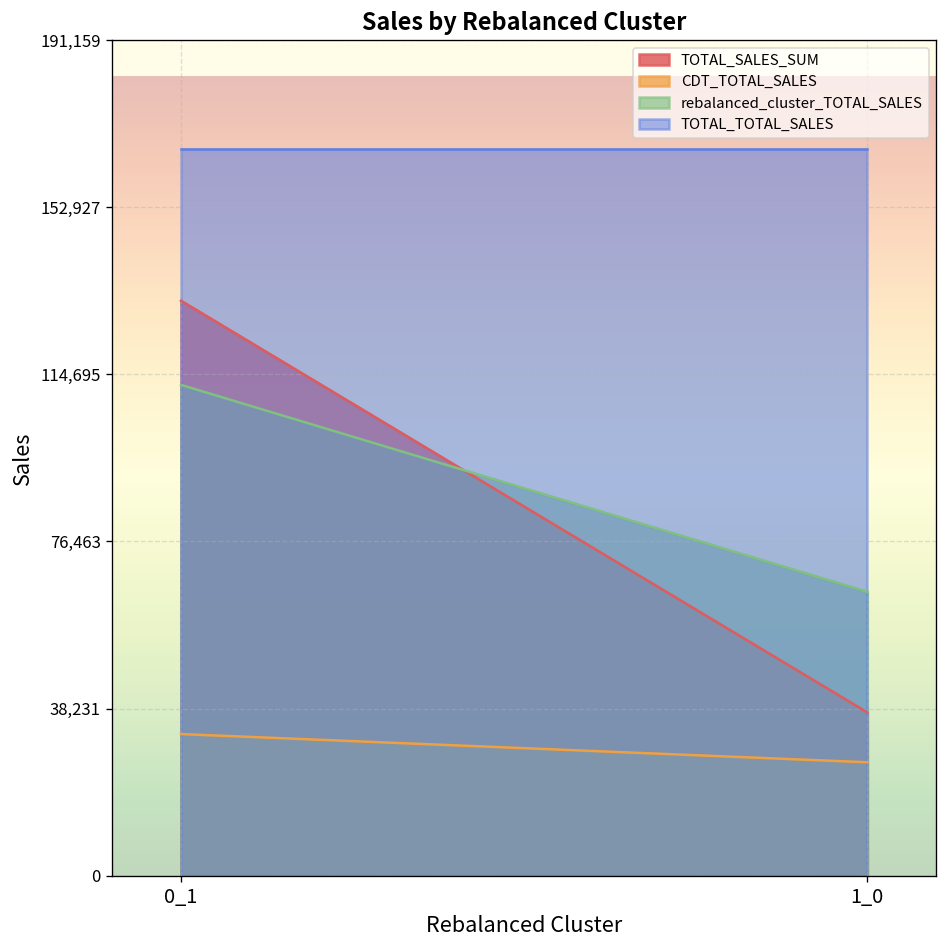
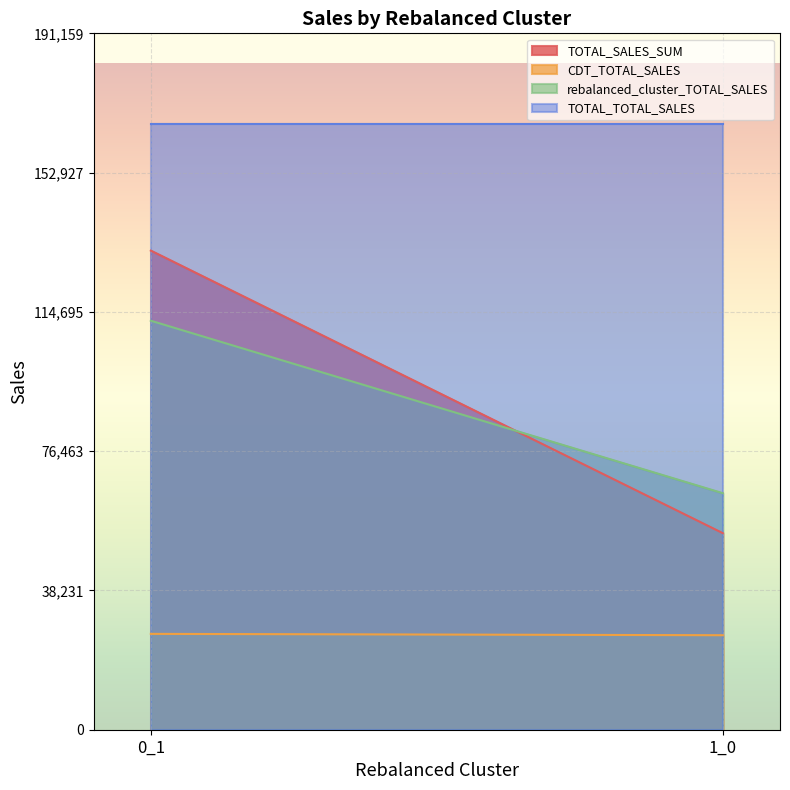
  {
    "TOTAL_SALES_SUM": {
      "0_1": "132,000",
-     "1_0": "37,000"
+     "1_0": "54,000"
    },
    "CDT_TOTAL_SALES": {
-     "0_1": "32,000",
+     "0_1": "26,000",
      "1_0": "26,000"
    },
    "rebalanced_cluster_TOTAL_SALES": {
      "0_1": "112,000",
      "1_0": "65,000"
    },
    "TOTAL_TOTAL_SALES": {
      "0_1": "166,000",
      "1_0": "166,000"
    }
  }
